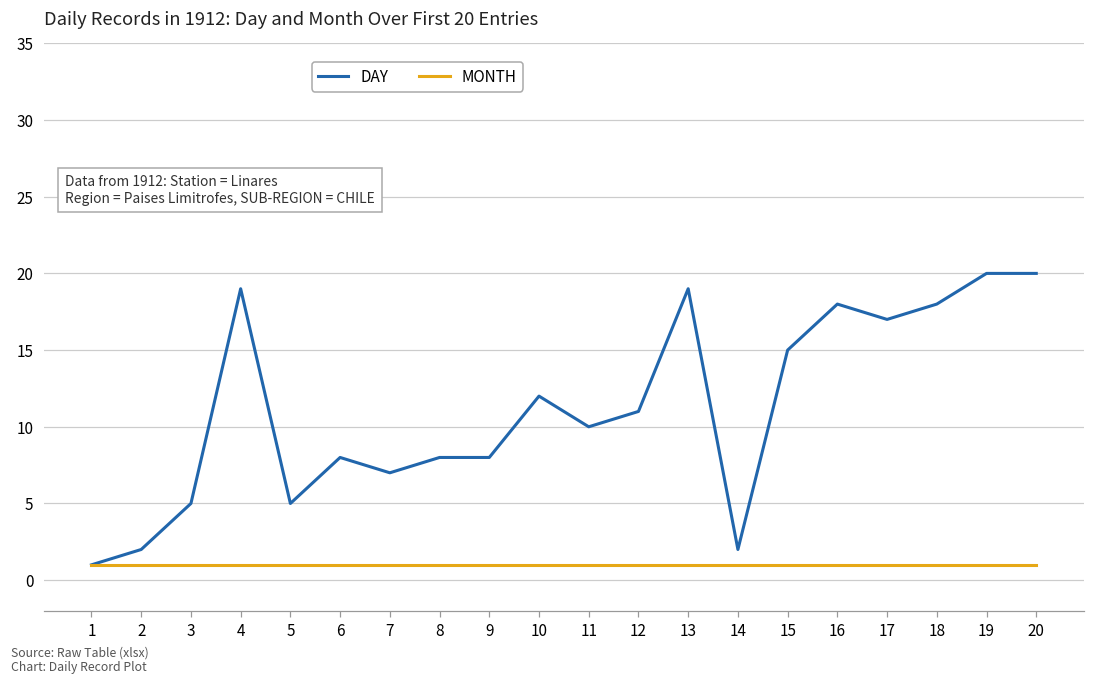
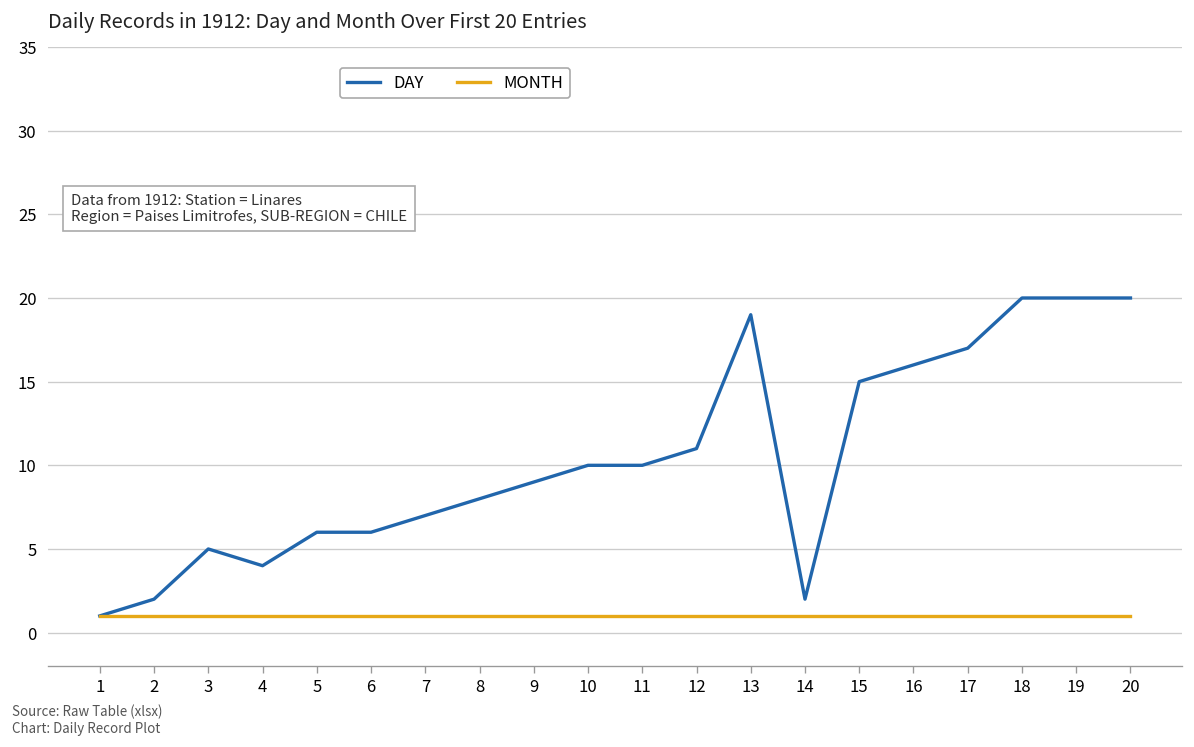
  {
    "DAY": {
      "2": 2,
      "3": 5,
-     "4": 19,
-     "5": 5,
-     "6": 8,
+     "4": 4,
+     "5": 6,
+     "6": 6,
      "7": 7,
      "8": 8,
-     "9": 8,
-     "10": 12,
+     "9": 9,
+     "10": 10,
      "11": 10,
      "12": 11,
      "13": 19,
      "14": 2,
      "15": 15,
-     "16": 18,
+     "16": 16,
      "17": 17,
-     "18": 18,
+     "18": 20,
      "19": 20,
      "20": 20
    },
    "MONTH": {
      "2": 1,
      "3": 1,
      "4": 1,
      "5": 1,
      "6": 1,
      "7": 1,
      "8": 1,
      "9": 1,
      "10": 1,
      "11": 1,
      "12": 1,
      "13": 1,
      "14": 1,
      "15": 1,
      "16": 1,
      "17": 1,
      "18": 1,
      "19": 1,
      "20": 1
    }
  }
